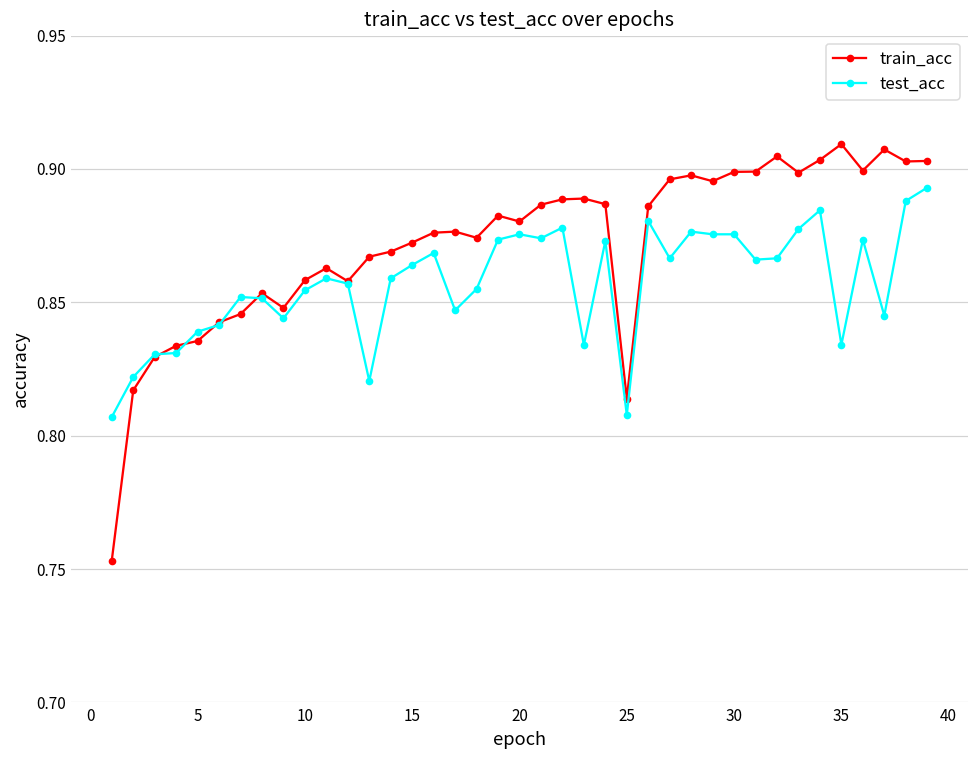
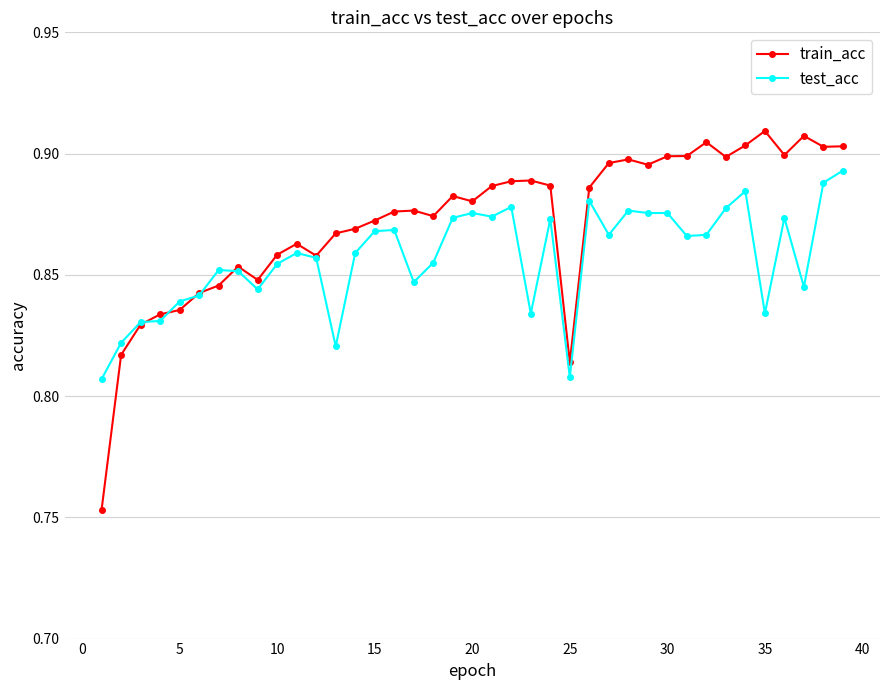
  {
    "train_acc": {
      "5": 0.836,
      "10": 0.858,
      "15": 0.872,
      "20": 0.880,
      "25": 0.814,
      "30": 0.899,
      "35": 0.909
    },
    "test_acc": {
      "5": 0.839,
      "10": 0.855,
-     "15": 0.864,
+     "15": 0.868,
      "20": 0.876,
      "25": 0.808,
      "30": 0.876,
      "35": 0.834
    }
  }
